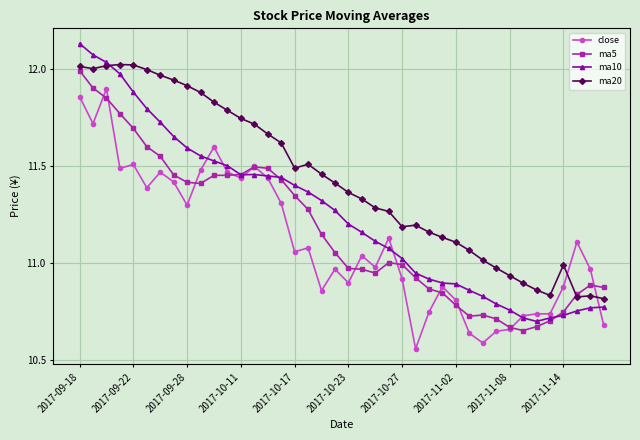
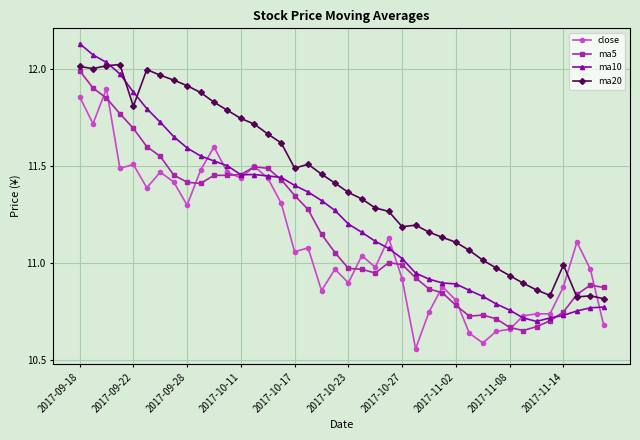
  {
    "ma20": {
      "2017-09-18": 12.02,
-     "2017-09-22": 12.02,
+     "2017-09-22": 11.81,
      "2017-09-28": 11.92,
      "2017-10-11": 11.75,
      "2017-10-17": 11.49,
      "2017-10-23": 11.37,
      "2017-10-27": 11.19,
      "2017-11-02": 11.11,
      "2017-11-08": 10.94,
      "2017-11-14": 10.99
    }
  }
